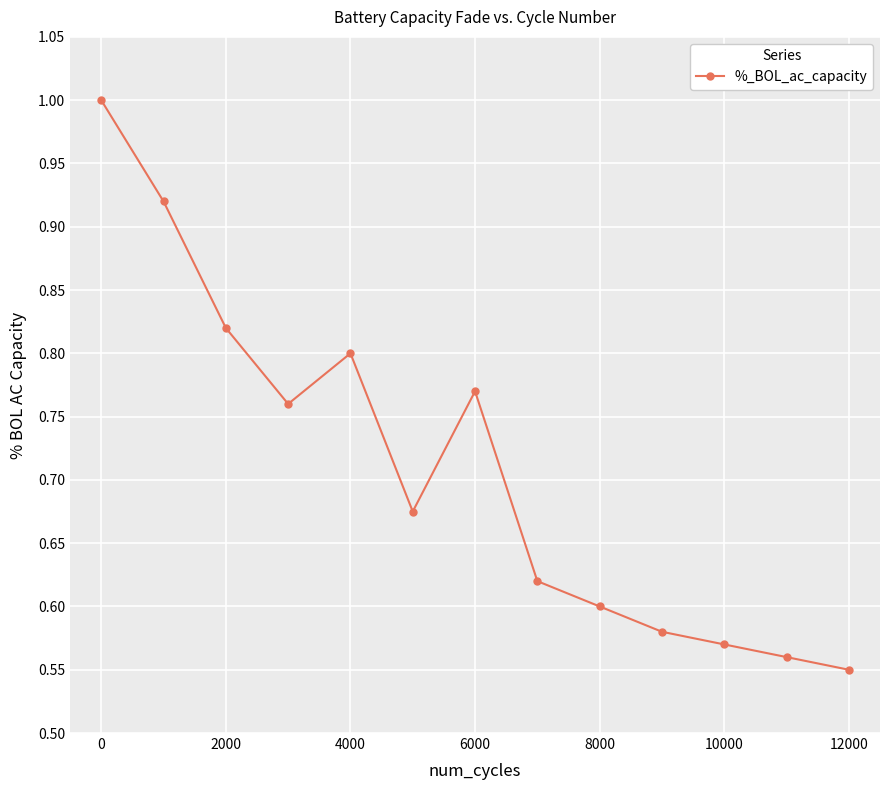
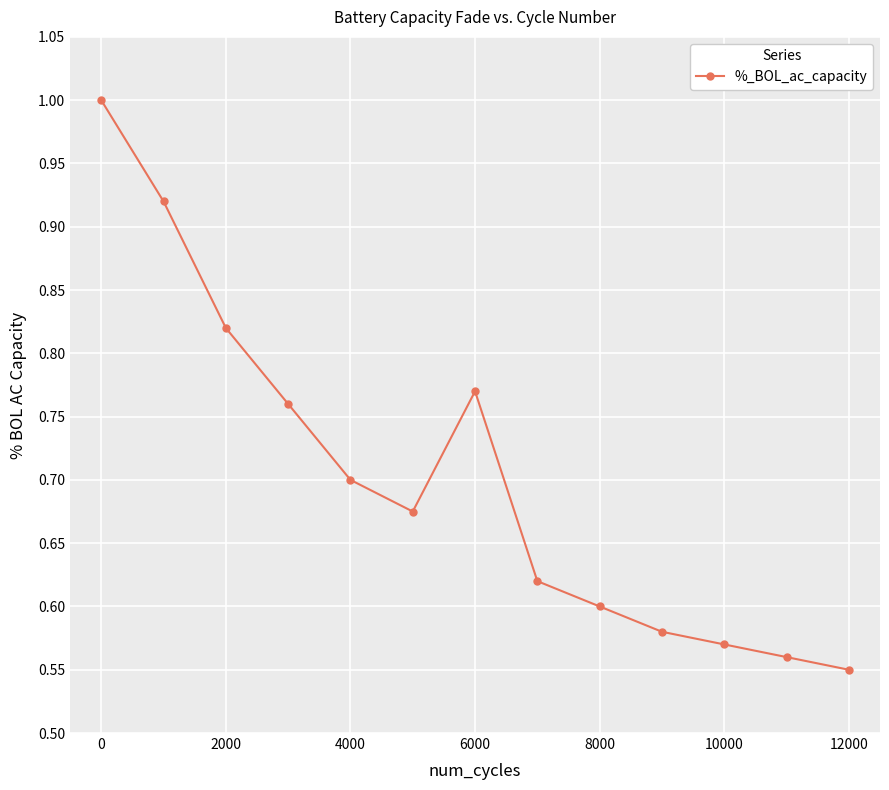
  {
    "0": 1.0,
    "2000": 0.820,
-   "4000": 0.8,
+   "4000": 0.7,
    "6000": 0.770,
    "8000": 0.6,
    "10000": 0.570,
    "12000": 0.550
  }
